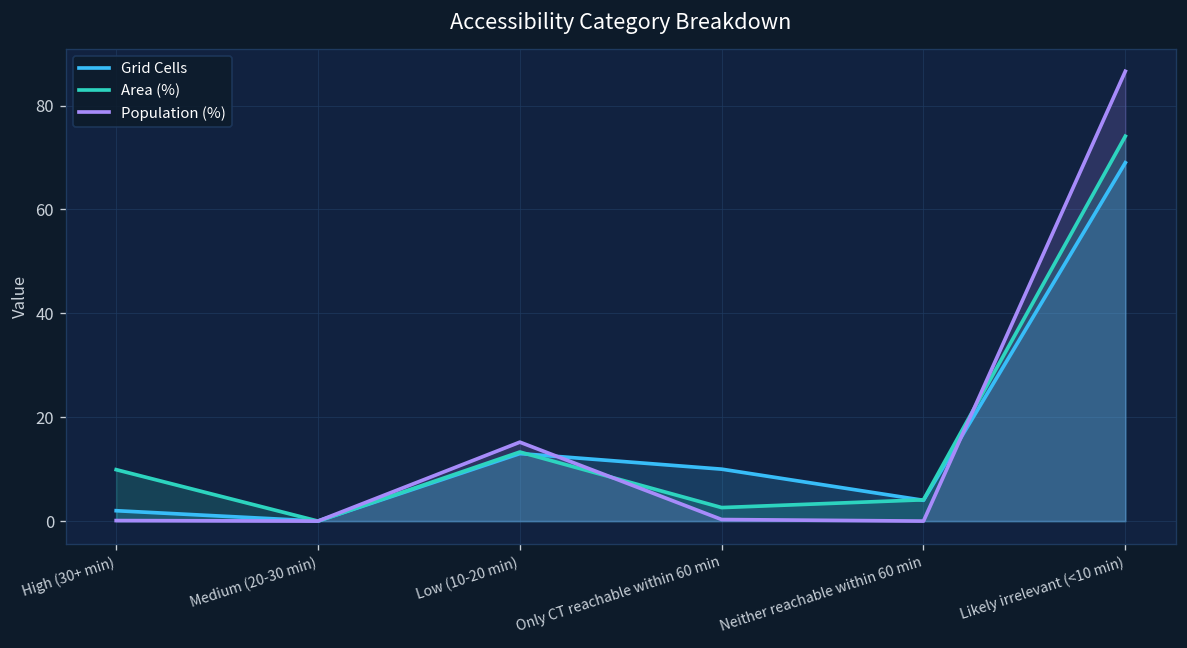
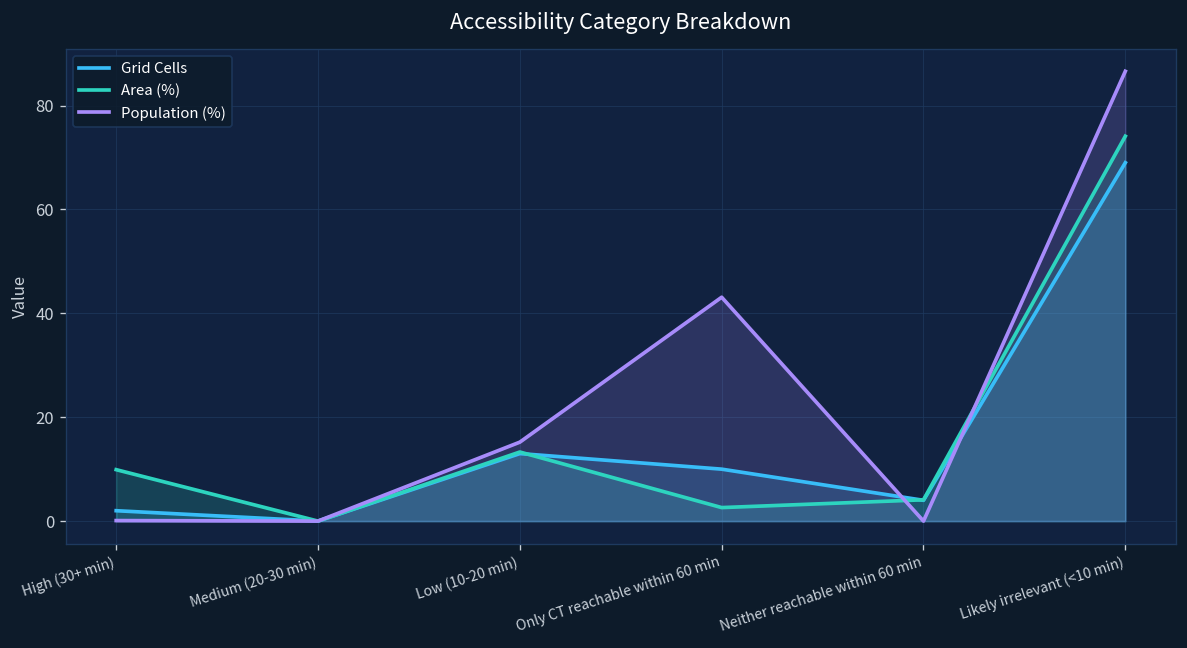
  {
    "Grid Cells": {
      "High (30+ min)": 2,
      "Only CT reachable within 60 min": 10,
      "Likely irrelevant (<10 min)": 69
    },
    "Area (%)": {
      "High (30+ min)": 10,
      "Only CT reachable within 60 min": 3,
      "Likely irrelevant (<10 min)": 74
    },
    "Population (%)": {
      "High (30+ min)": 0,
      "Low (10-20 min)": 15,
-     "Only CT reachable within 60 min": 0,
+     "Only CT reachable within 60 min": 43,
      "Neither reachable within 60 min": 0,
      "Likely irrelevant (<10 min)": 87
    }
  }
